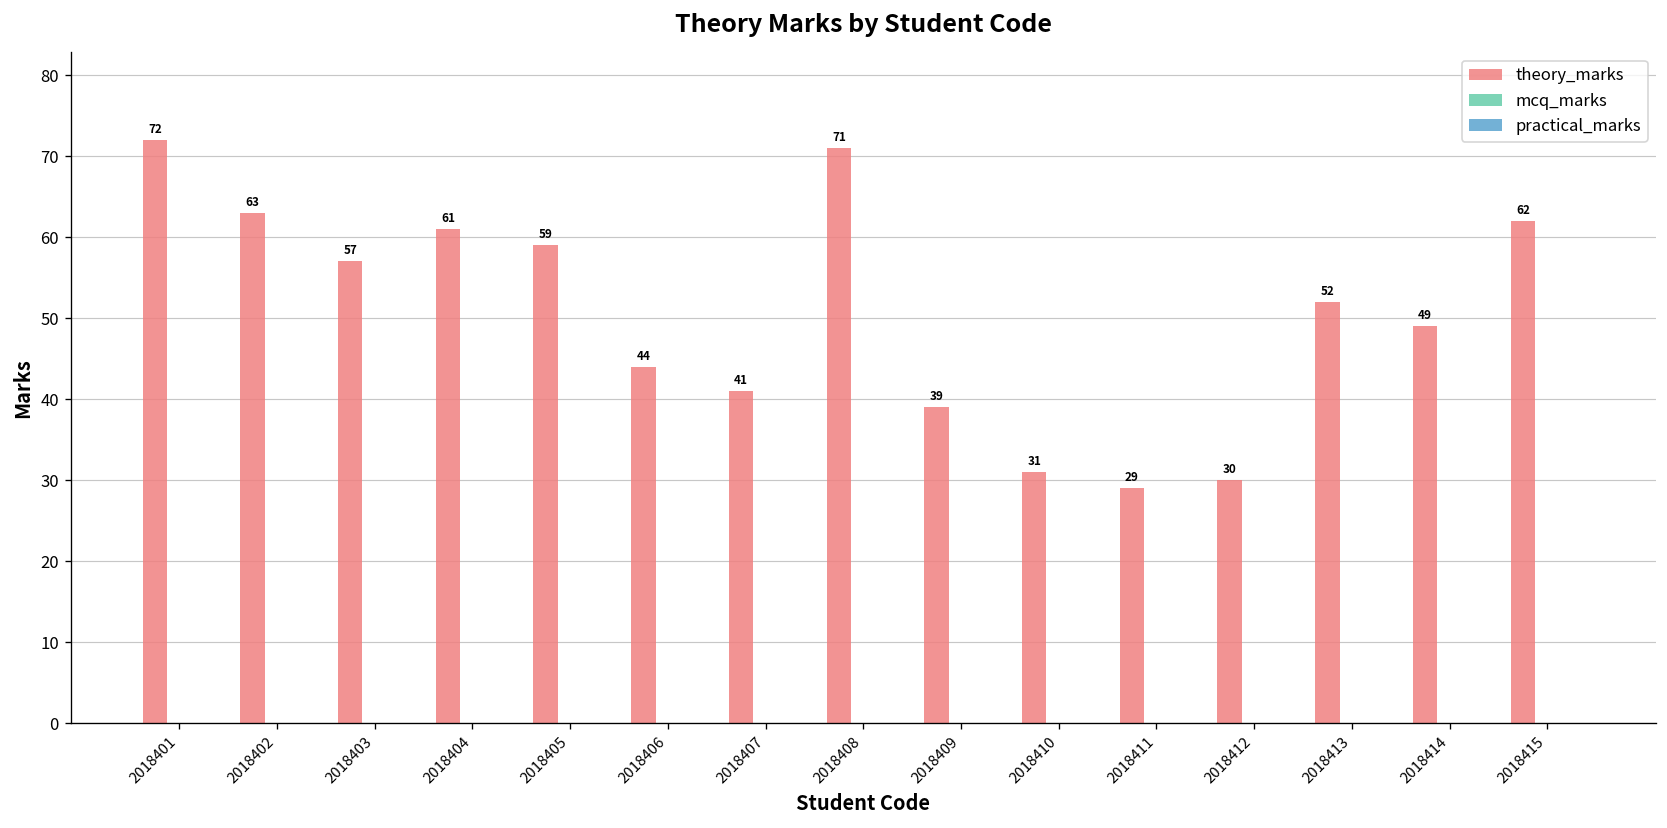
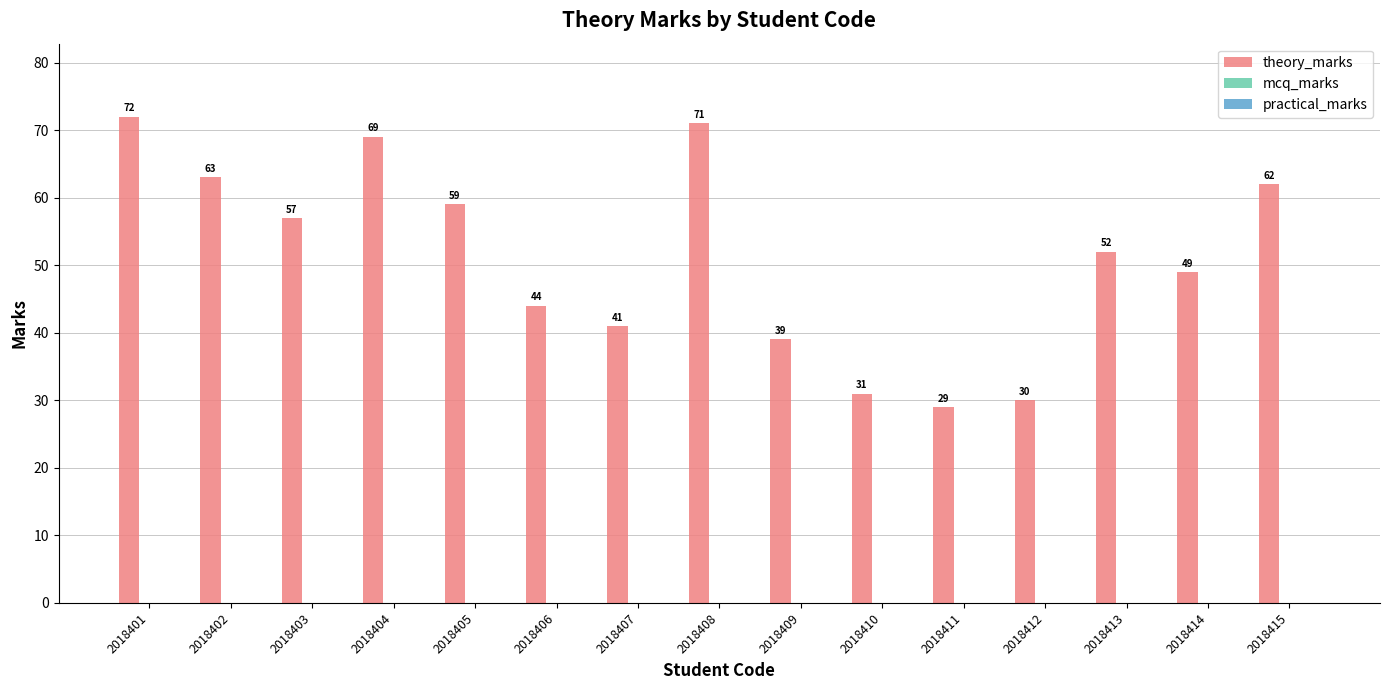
  {
    "theory_marks": {
      "2018401": 72,
      "2018402": 63,
      "2018403": 57,
-     "2018404": 61,
+     "2018404": 69,
      "2018405": 59,
      "2018406": 44,
      "2018407": 41,
      "2018408": 71,
      "2018409": 39,
      "2018410": 31,
      "2018411": 29,
      "2018412": 30,
      "2018413": 52,
      "2018414": 49,
      "2018415": 62
    }
  }
